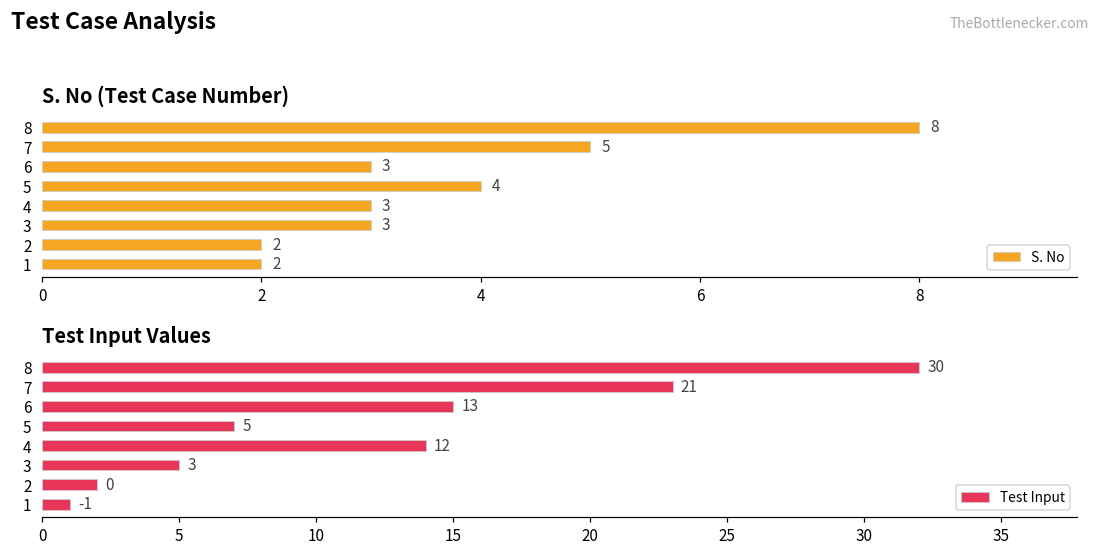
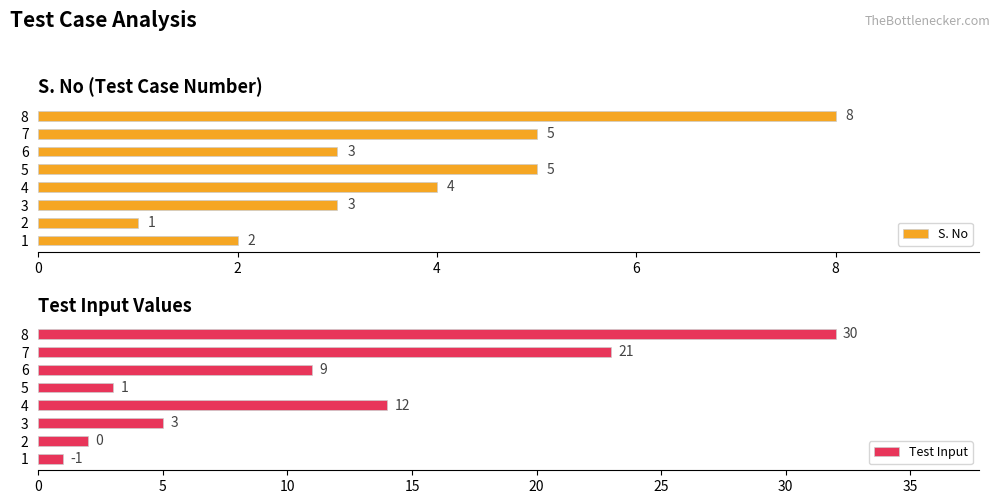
  {
    "S. No (Test Case Number)": {
      "8": 8,
      "7": 5,
      "6": 3,
-     "5": 4,
-     "4": 3,
+     "5": 5,
+     "4": 4,
      "3": 3,
-     "2": 2,
+     "2": 1,
      "1": 2
    },
    "Test Input Values": {
-     "6": 13,
-     "5": 5
+     "6": 9,
+     "5": 1
    }
  }
